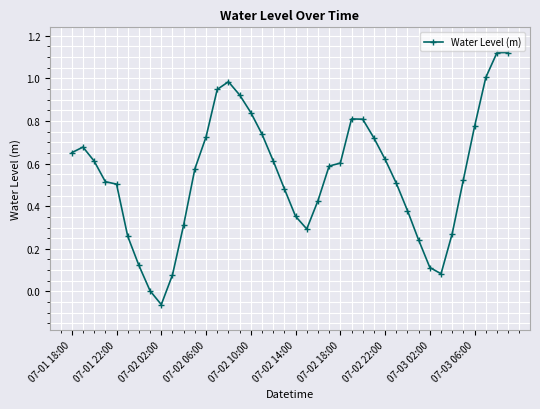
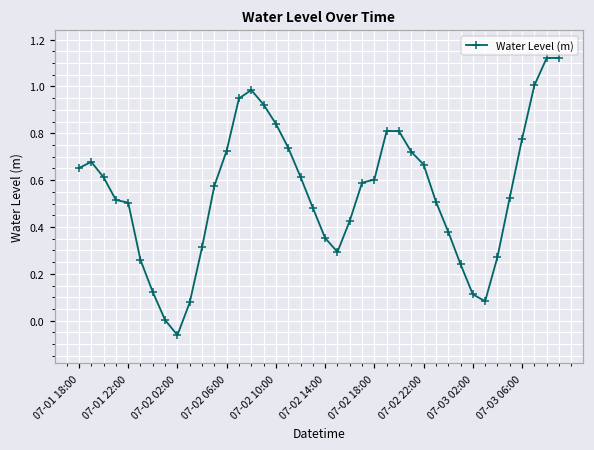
  {
    "07-01 18:00": 0.65,
    "07-01 22:00": 0.50,
    "07-02 02:00": -0.06,
    "07-02 06:00": 0.73,
    "07-02 10:00": 0.84,
    "07-02 14:00": 0.35,
    "07-02 18:00": 0.60,
-   "07-02 22:00": 0.62,
+   "07-02 22:00": 0.67,
    "07-03 02:00": 0.11,
    "07-03 06:00": 0.78
  }
